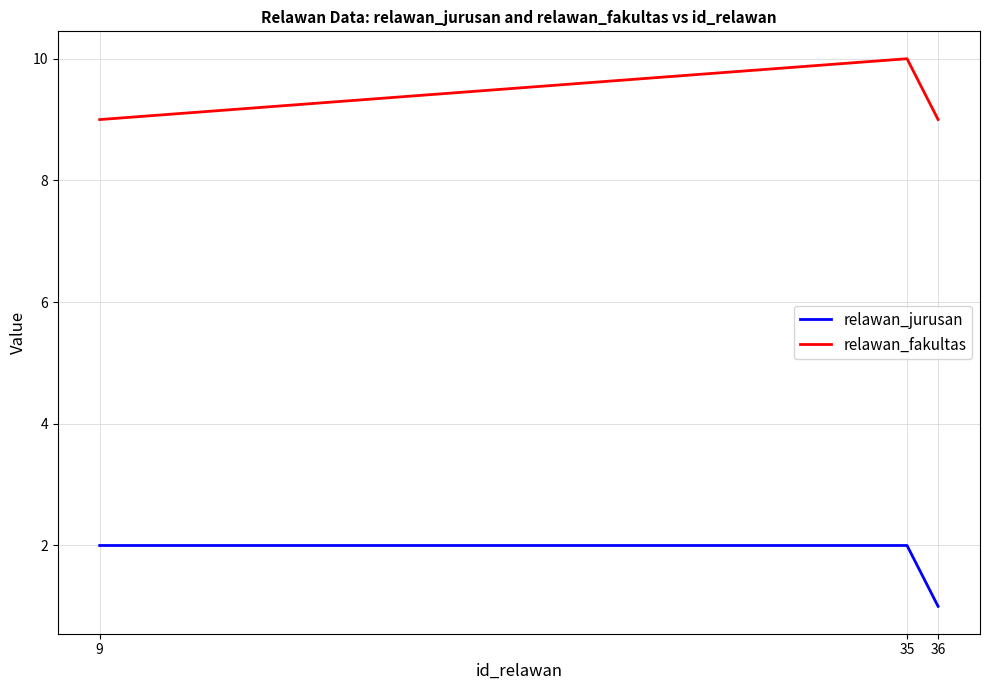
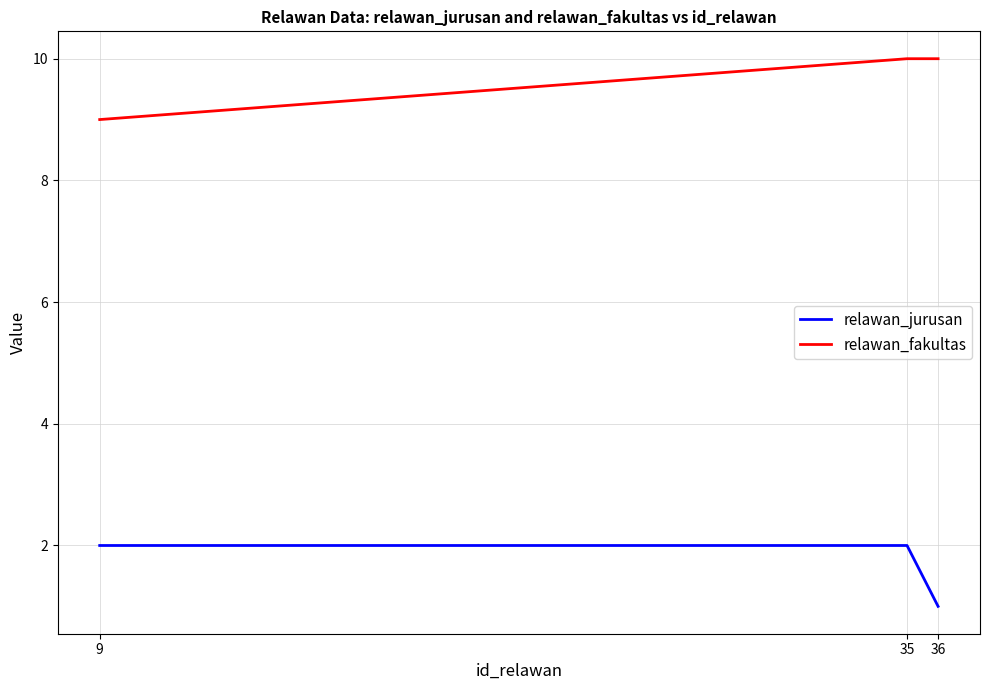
  {
    "relawan_jurusan": {
      "9": 2,
      "35": 2,
      "36": 1
    },
    "relawan_fakultas": {
      "9": 9,
      "35": 10,
-     "36": 9
+     "36": 10
    }
  }
